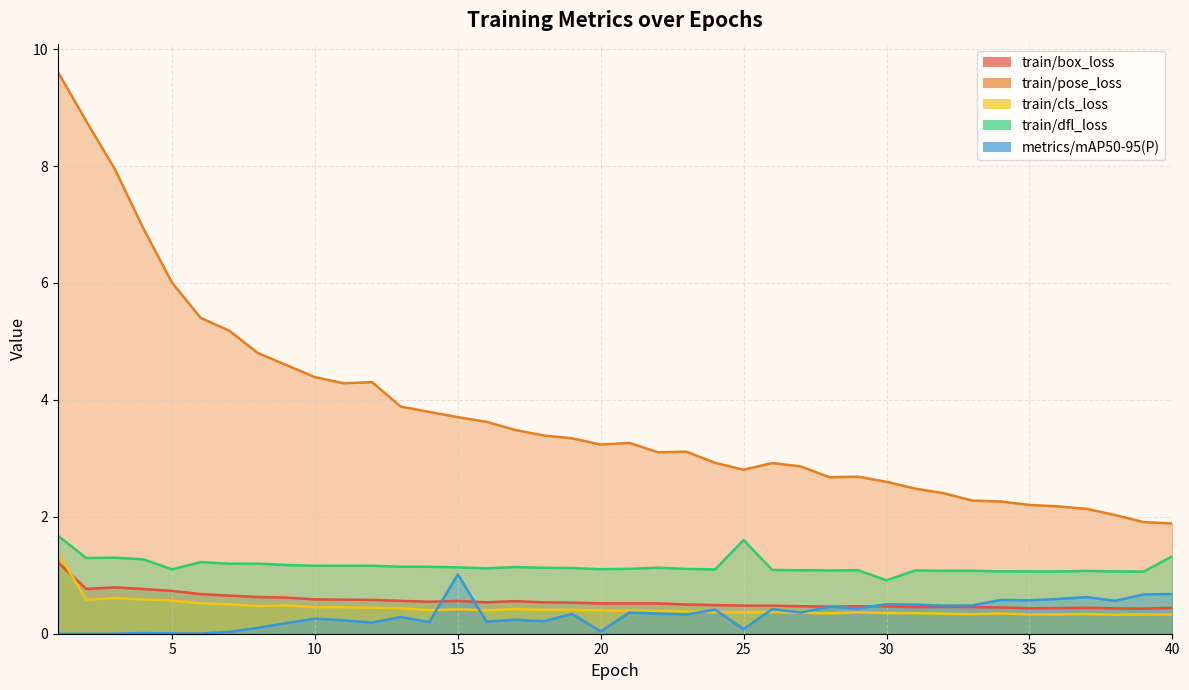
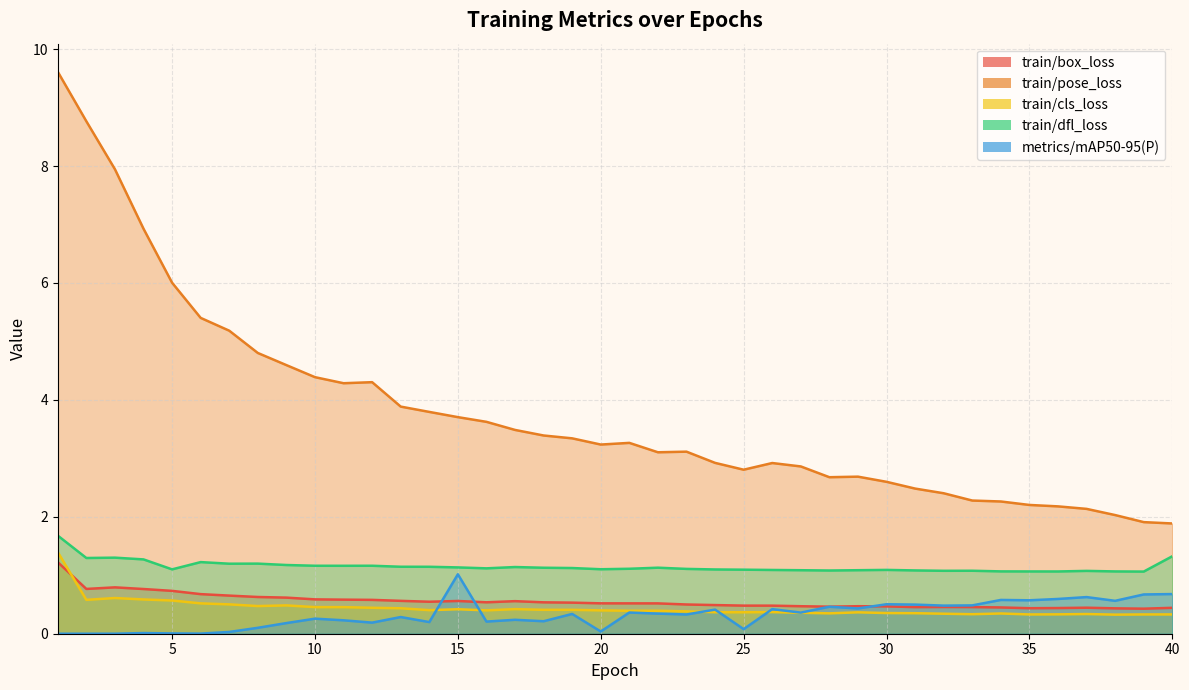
  {
    "train/dfl_loss": {
      "5": 1.1,
      "10": 1.2,
      "15": 1.1,
      "20": 1.1,
-     "25": 1.6,
-     "30": 0.9,
+     "25": 1.1,
+     "30": 1.1,
      "35": 1.1,
      "40": 1.3
    },
    "metrics/mAP50-95(P)": {
      "5": 0.0,
      "10": 0.3,
      "15": 1.0,
      "20": 0.0,
      "25": 0.1,
      "35": 0.6,
      "40": 0.7
    }
  }
